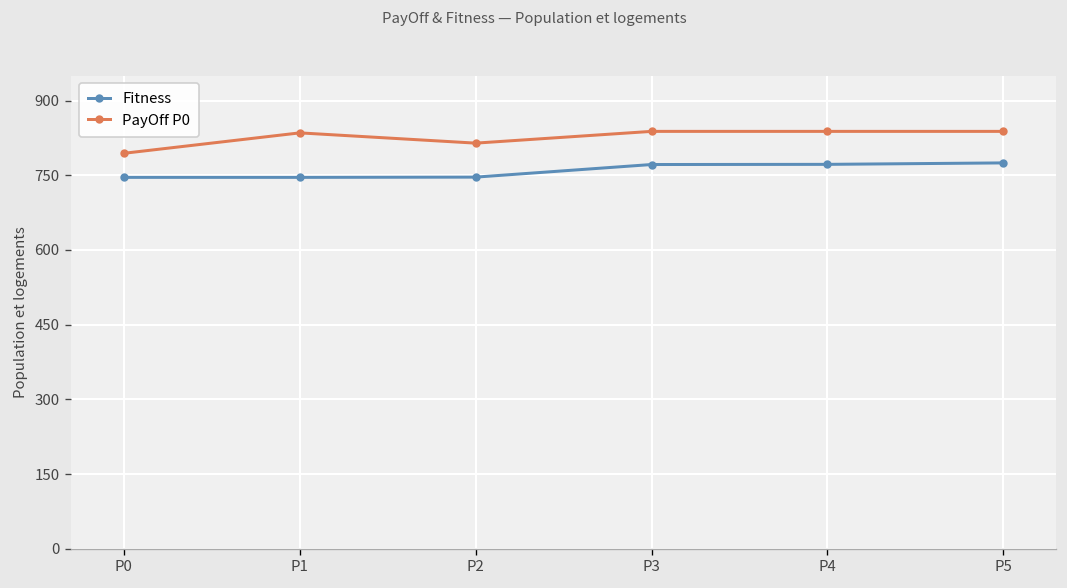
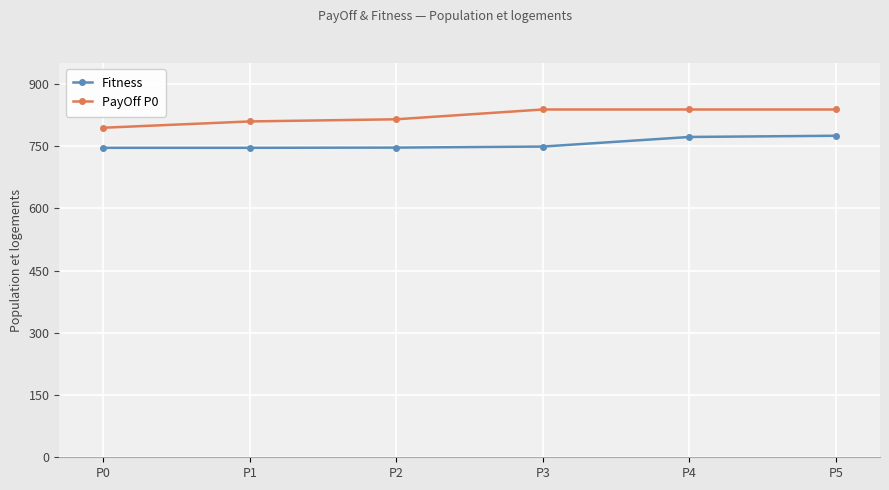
  {
    "Fitness": {
      "P0": 750,
      "P1": 750,
      "P2": 750,
-     "P3": 770,
+     "P3": 750,
      "P4": 770,
      "P5": 770
    },
    "PayOff P0": {
      "P0": 790,
-     "P1": 840,
+     "P1": 810,
      "P2": 810,
      "P3": 840,
      "P4": 840,
      "P5": 840
    }
  }
